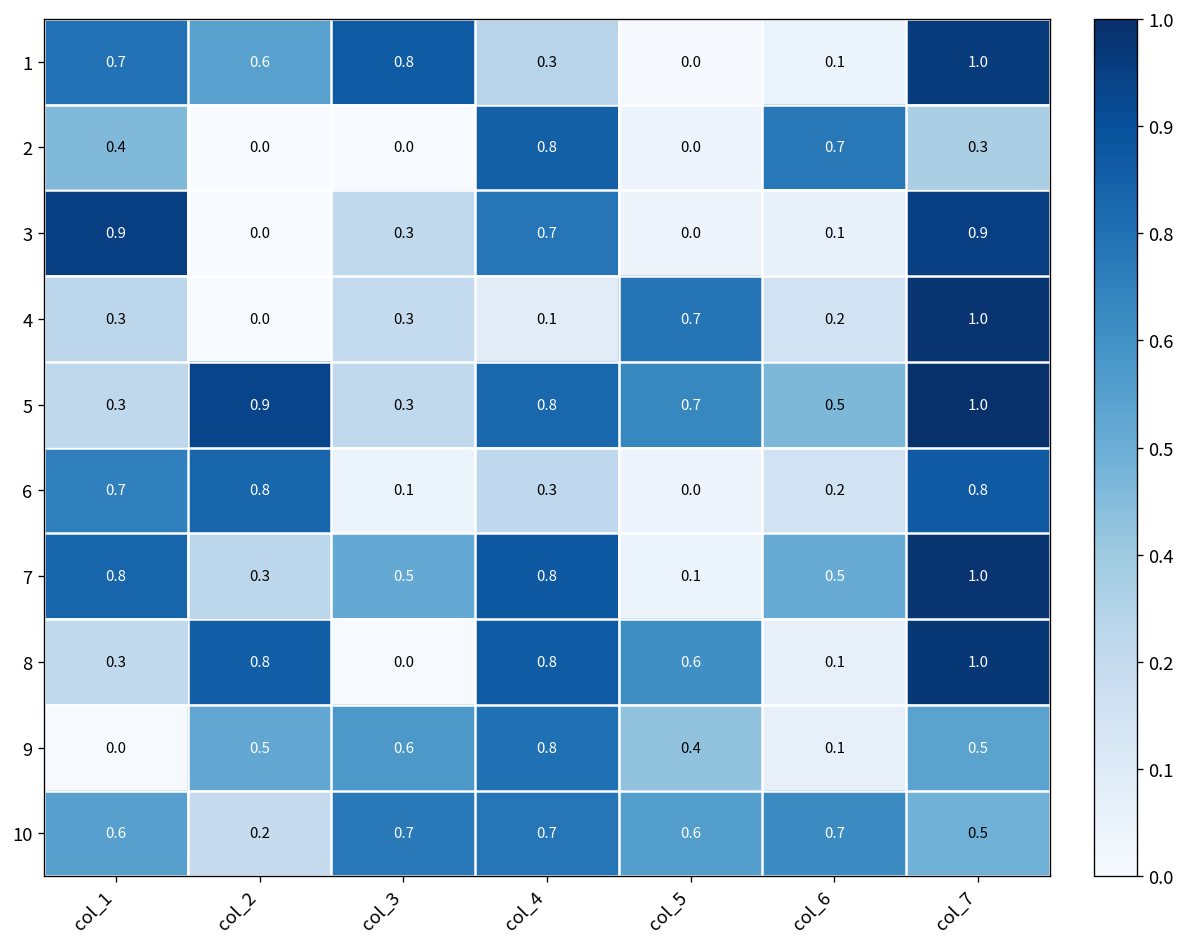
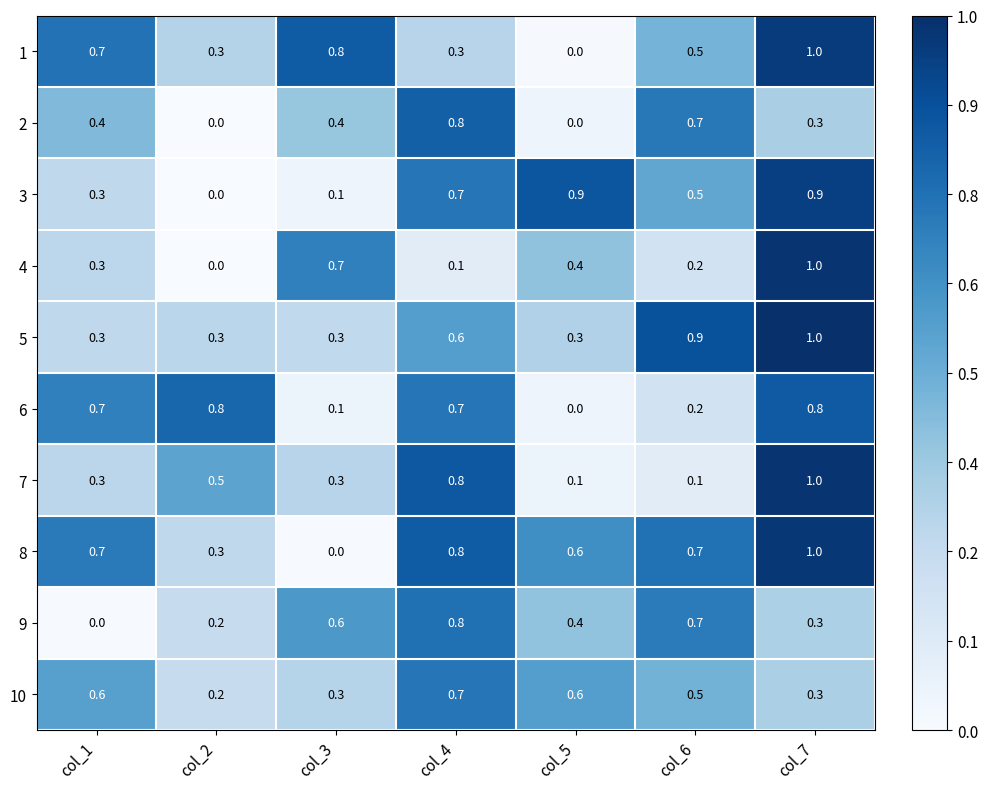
  {
    "1": {
      "col_1": 0.7,
-     "col_2": 0.6,
+     "col_2": 0.3,
      "col_3": 0.8,
      "col_4": 0.3,
      "col_5": 0.0,
-     "col_6": 0.1,
+     "col_6": 0.5,
      "col_7": 1.0
    },
    "2": {
      "col_1": 0.4,
      "col_2": 0.0,
-     "col_3": 0.0,
+     "col_3": 0.4,
      "col_4": 0.8,
      "col_5": 0.0,
      "col_6": 0.7,
      "col_7": 0.3
    },
    "3": {
-     "col_1": 0.9,
+     "col_1": 0.3,
      "col_2": 0.0,
-     "col_3": 0.3,
+     "col_3": 0.1,
      "col_4": 0.7,
-     "col_5": 0.0,
-     "col_6": 0.1,
+     "col_5": 0.9,
+     "col_6": 0.5,
      "col_7": 0.9
    },
    "4": {
      "col_1": 0.3,
      "col_2": 0.0,
-     "col_3": 0.3,
+     "col_3": 0.7,
      "col_4": 0.1,
-     "col_5": 0.7,
+     "col_5": 0.4,
      "col_6": 0.2,
      "col_7": 1.0
    },
    "5": {
      "col_1": 0.3,
-     "col_2": 0.9,
+     "col_2": 0.3,
      "col_3": 0.3,
-     "col_4": 0.8,
-     "col_5": 0.7,
-     "col_6": 0.5,
+     "col_4": 0.6,
+     "col_5": 0.3,
+     "col_6": 0.9,
      "col_7": 1.0
    },
    "6": {
      "col_1": 0.7,
      "col_2": 0.8,
      "col_3": 0.1,
-     "col_4": 0.3,
+     "col_4": 0.7,
      "col_5": 0.0,
      "col_6": 0.2,
      "col_7": 0.8
    },
    "7": {
-     "col_1": 0.8,
-     "col_2": 0.3,
-     "col_3": 0.5,
+     "col_1": 0.3,
+     "col_2": 0.5,
+     "col_3": 0.3,
      "col_4": 0.8,
      "col_5": 0.1,
-     "col_6": 0.5,
+     "col_6": 0.1,
      "col_7": 1.0
    },
    "8": {
-     "col_1": 0.3,
-     "col_2": 0.8,
+     "col_1": 0.7,
+     "col_2": 0.3,
      "col_3": 0.0,
      "col_4": 0.8,
      "col_5": 0.6,
-     "col_6": 0.1,
+     "col_6": 0.7,
      "col_7": 1.0
    },
    "9": {
      "col_1": 0.0,
-     "col_2": 0.5,
+     "col_2": 0.2,
      "col_3": 0.6,
      "col_4": 0.8,
      "col_5": 0.4,
-     "col_6": 0.1,
-     "col_7": 0.5
+     "col_6": 0.7,
+     "col_7": 0.3
    },
    "10": {
      "col_1": 0.6,
      "col_2": 0.2,
-     "col_3": 0.7,
+     "col_3": 0.3,
      "col_4": 0.7,
      "col_5": 0.6,
-     "col_6": 0.7,
-     "col_7": 0.5
+     "col_6": 0.5,
+     "col_7": 0.3
    }
  }
